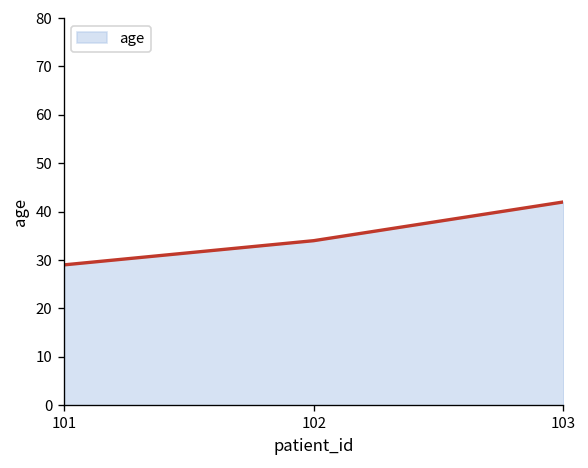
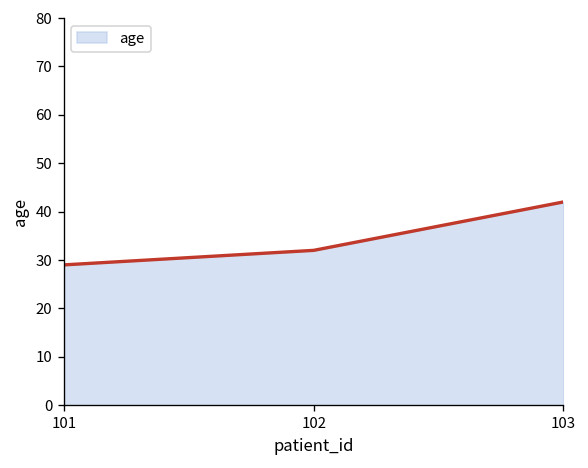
  {
    "101": 29,
-   "102": 34,
+   "102": 32,
    "103": 42
  }
